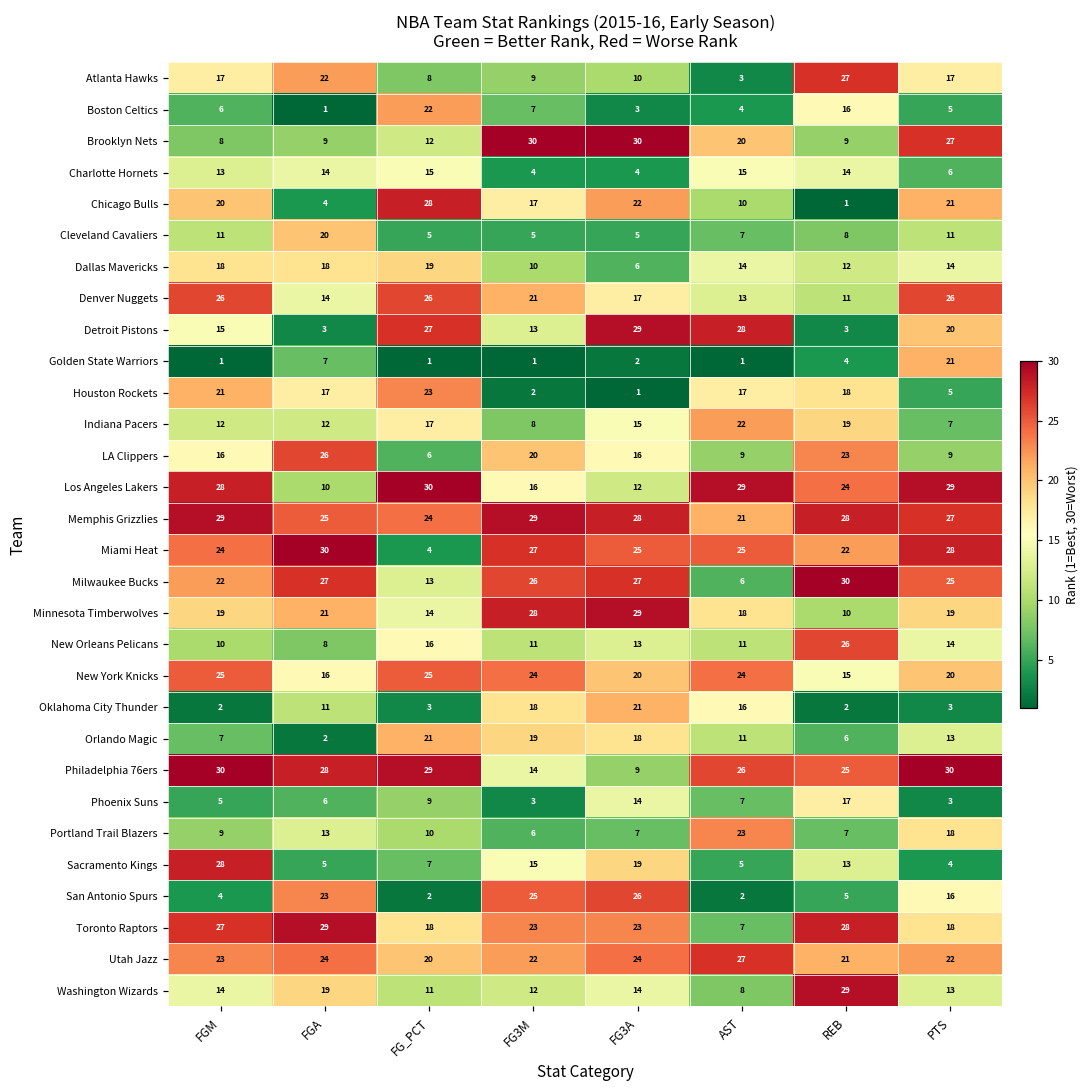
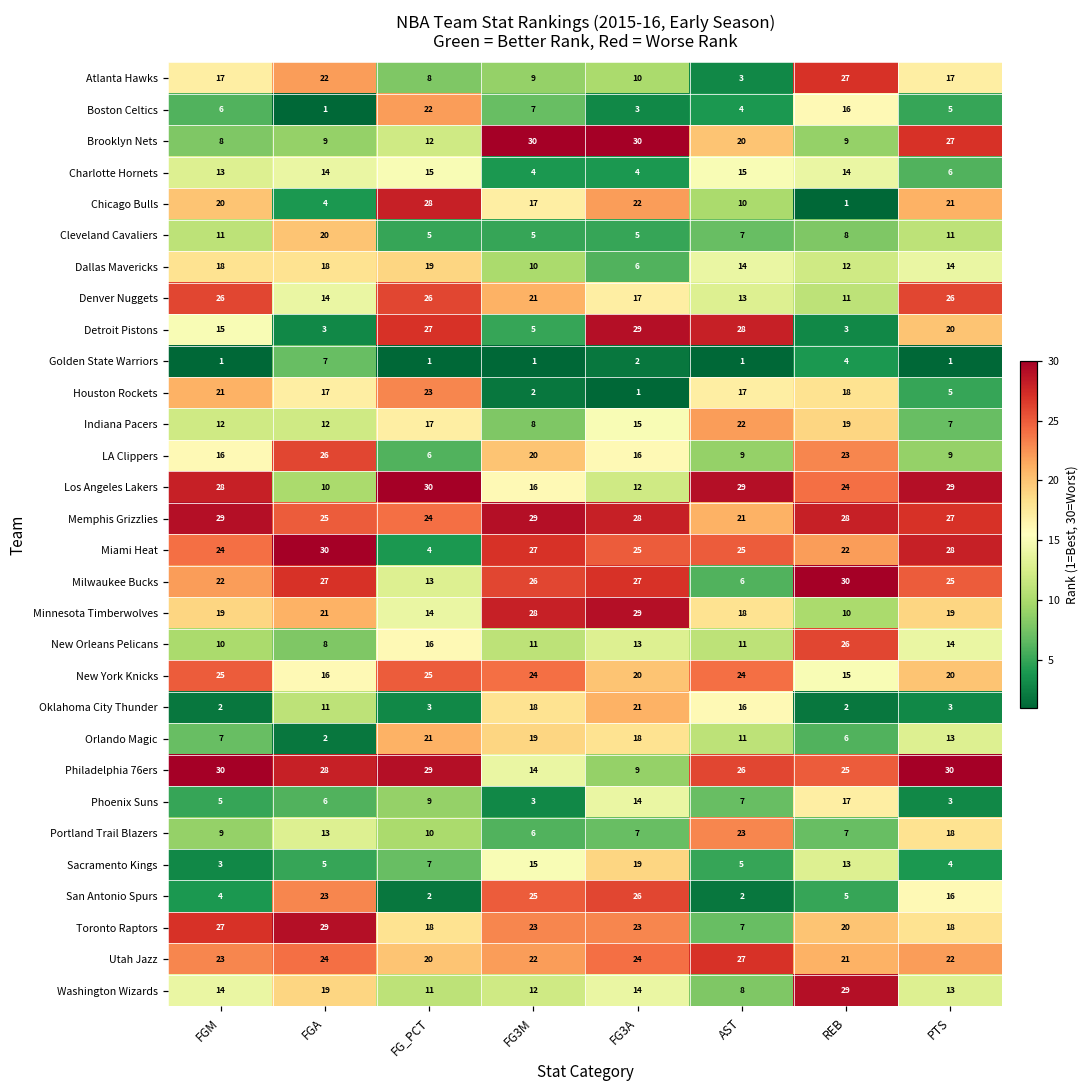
  {
    "Detroit Pistons": {
      "FGM": 15,
      "FGA": 3,
      "FG_PCT": 27,
-     "FG3M": 13,
+     "FG3M": 5,
      "FG3A": 29,
      "AST": 28,
      "REB": 3,
      "PTS": 20
    },
    "Golden State Warriors": {
      "FGM": 1,
      "FGA": 7,
      "FG_PCT": 1,
      "FG3M": 1,
      "FG3A": 2,
      "AST": 1,
      "REB": 4,
-     "PTS": 21
+     "PTS": 1
    },
    "Sacramento Kings": {
-     "FGM": 28,
+     "FGM": 3,
      "FGA": 5,
      "FG_PCT": 7,
      "FG3M": 15,
      "FG3A": 19,
      "AST": 5,
      "REB": 13,
      "PTS": 4
    },
    "Toronto Raptors": {
      "FGM": 27,
      "FGA": 29,
      "FG_PCT": 18,
      "FG3M": 23,
      "FG3A": 23,
      "AST": 7,
-     "REB": 28,
+     "REB": 20,
      "PTS": 18
    }
  }
